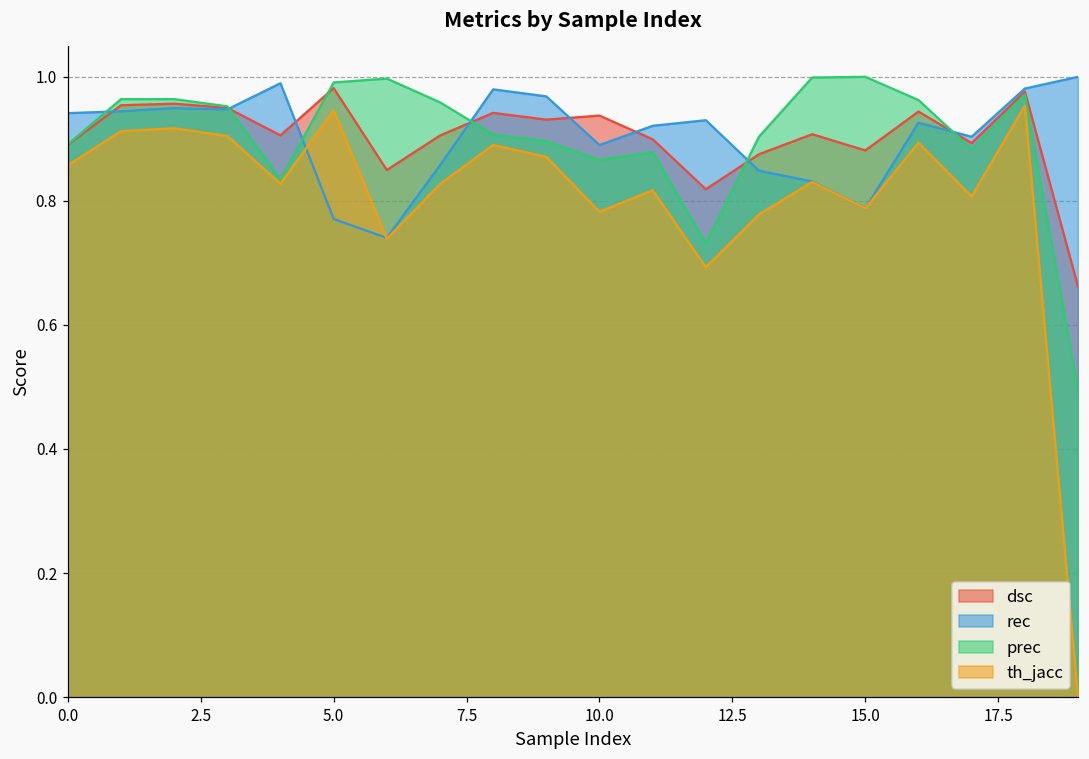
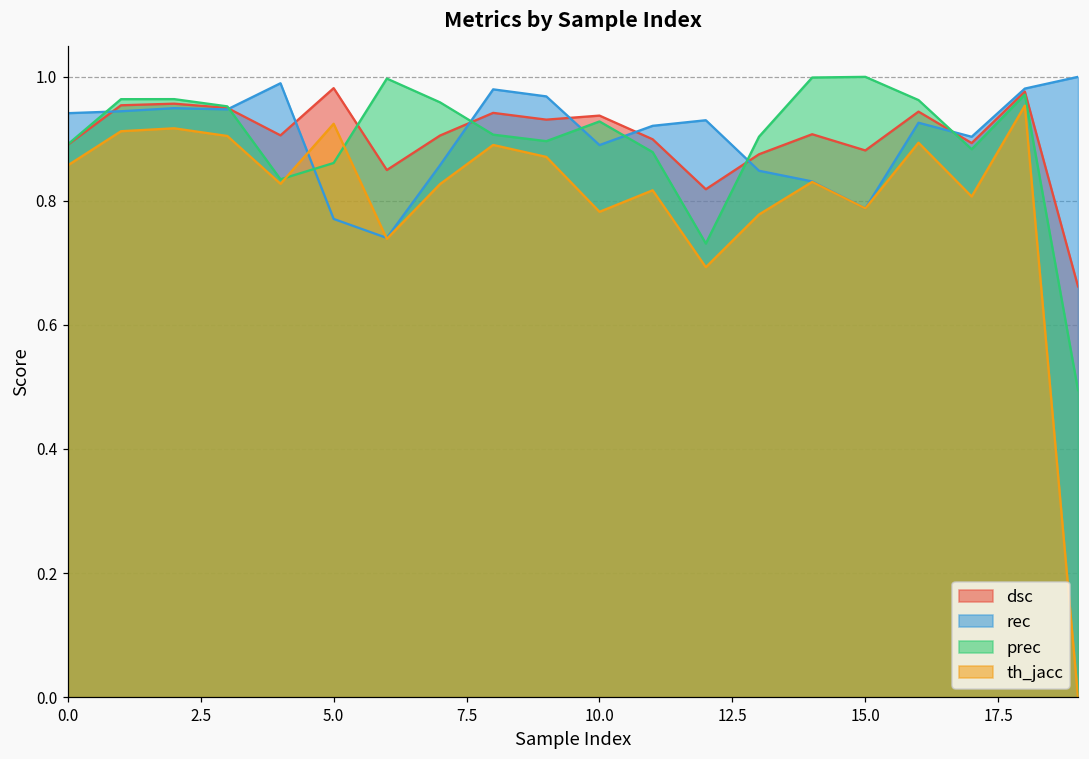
  {
    "dsc": {
      "5.0": 0.98,
      "10.0": 0.94,
      "15.0": 0.88
    },
    "rec": {
      "0.0": 0.94,
      "5.0": 0.77,
      "10.0": 0.89
    },
    "prec": {
-     "5.0": 0.99,
-     "10.0": 0.87,
+     "5.0": 0.86,
+     "10.0": 0.93,
      "15.0": 1.00
    },
    "th_jacc": {
      "0.0": 0.86,
-     "5.0": 0.95,
+     "5.0": 0.92,
      "10.0": 0.78
    }
  }
